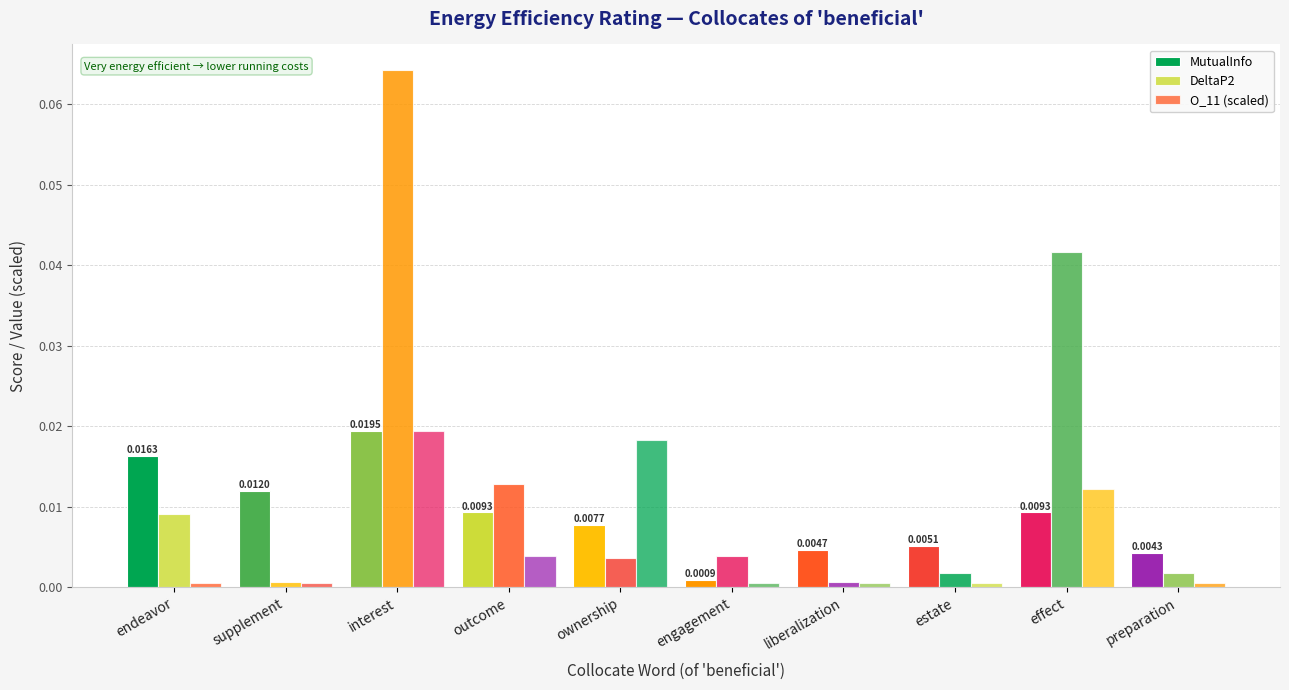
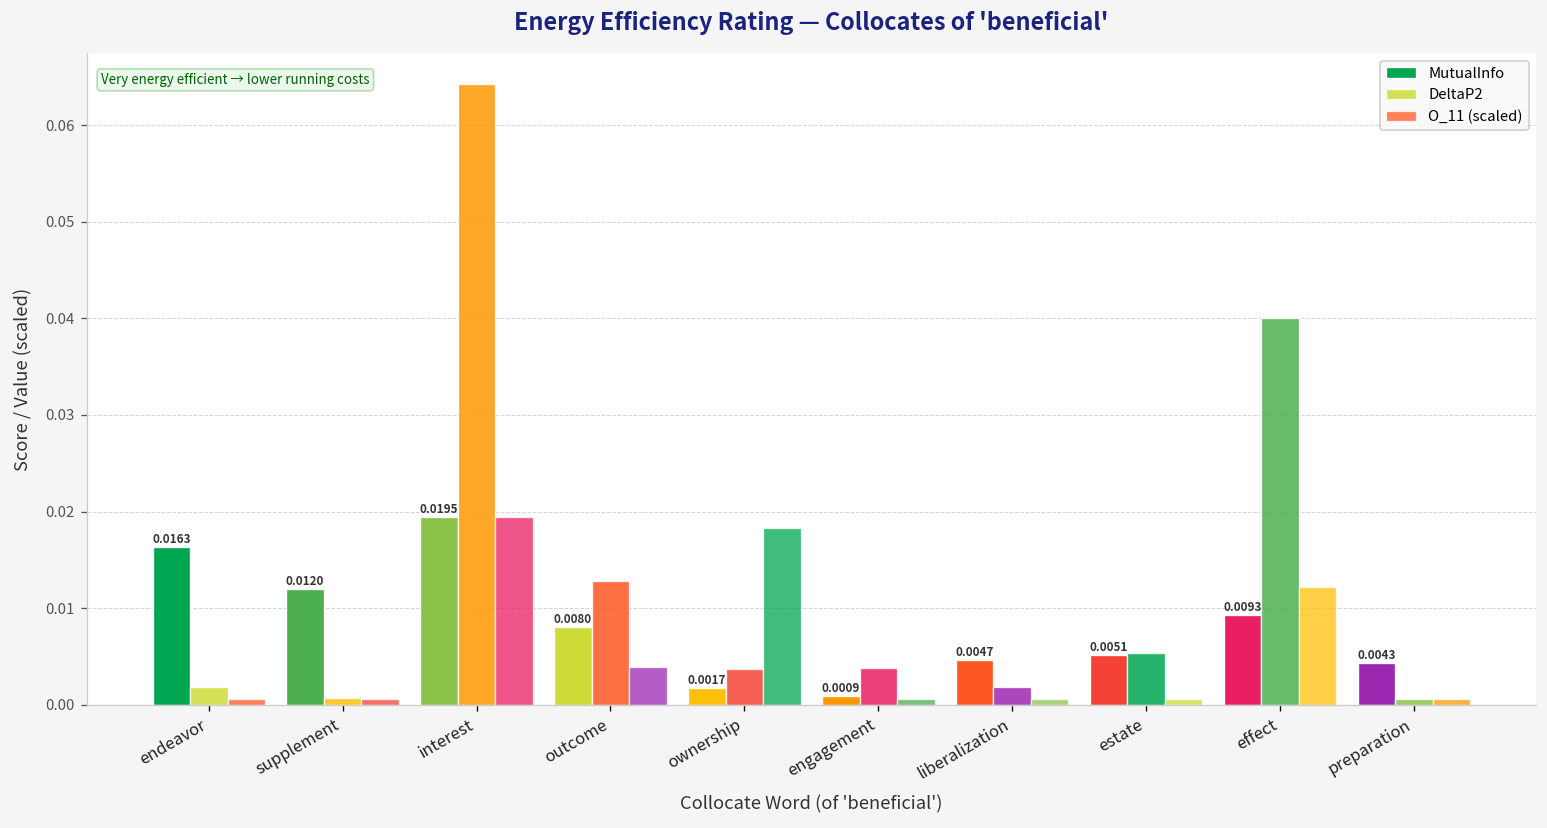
  {
    "MutualInfo": {
      "endeavor": 0.0163,
      "supplement": 0.0120,
      "interest": 0.0195,
-     "outcome": 0.0093,
-     "ownership": 0.0077,
+     "outcome": 0.0080,
+     "ownership": 0.0017,
      "engagement": 0.0009,
      "liberalization": 0.0047,
      "estate": 0.0051,
      "effect": 0.0093,
      "preparation": 0.0043
    },
    "DeltaP2": {
-     "endeavor": 0.009,
+     "endeavor": 0.002,
      "supplement": 0.001,
      "interest": 0.064,
      "outcome": 0.013,
      "ownership": 0.004,
      "engagement": 0.004,
-     "liberalization": 0.001,
-     "estate": 0.002,
-     "effect": 0.042,
-     "preparation": 0.002
+     "liberalization": 0.002,
+     "estate": 0.005,
+     "effect": 0.040,
+     "preparation": 0.001
    },
    "O_11 (scaled)": {
      "endeavor": 0.001,
      "supplement": 0.001,
      "interest": 0.019,
      "outcome": 0.004,
      "ownership": 0.018,
      "engagement": 0.001,
      "liberalization": 0.001,
      "estate": 0.001,
      "effect": 0.012,
      "preparation": 0.001
    }
  }
